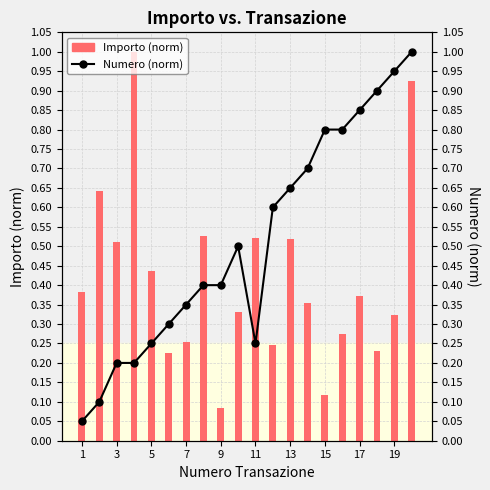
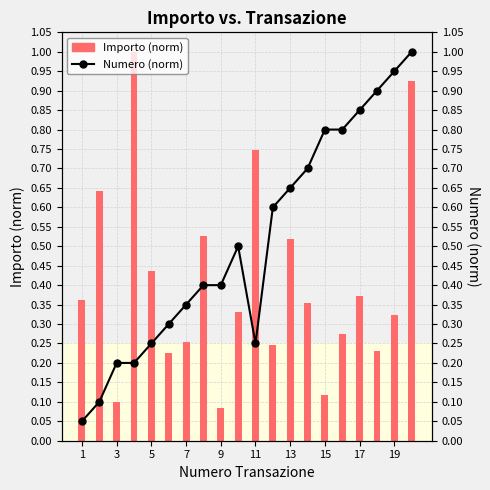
  {
    "Importo (norm)": {
-     "1": 0.38,
-     "3": 0.51,
+     "1": 0.36,
+     "3": 0.10,
      "5": 0.44,
      "7": 0.25,
      "9": 0.09,
-     "11": 0.52,
+     "11": 0.75,
      "13": 0.52,
      "15": 0.12,
      "17": 0.37,
      "19": 0.32
    },
    "Numero (norm)": {
      "1": 0.05,
      "3": 0.20,
      "5": 0.25,
      "7": 0.35,
      "9": 0.40,
      "11": 0.25,
      "13": 0.65,
      "15": 0.80,
      "17": 0.85,
      "19": 0.95
    }
  }
